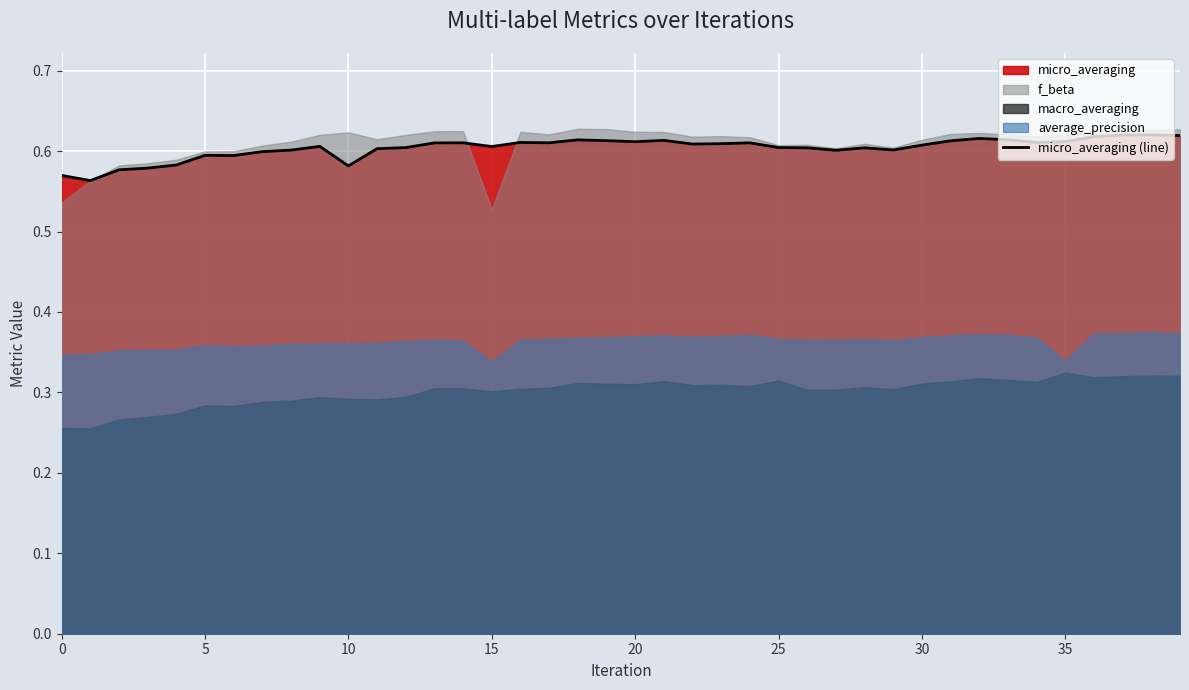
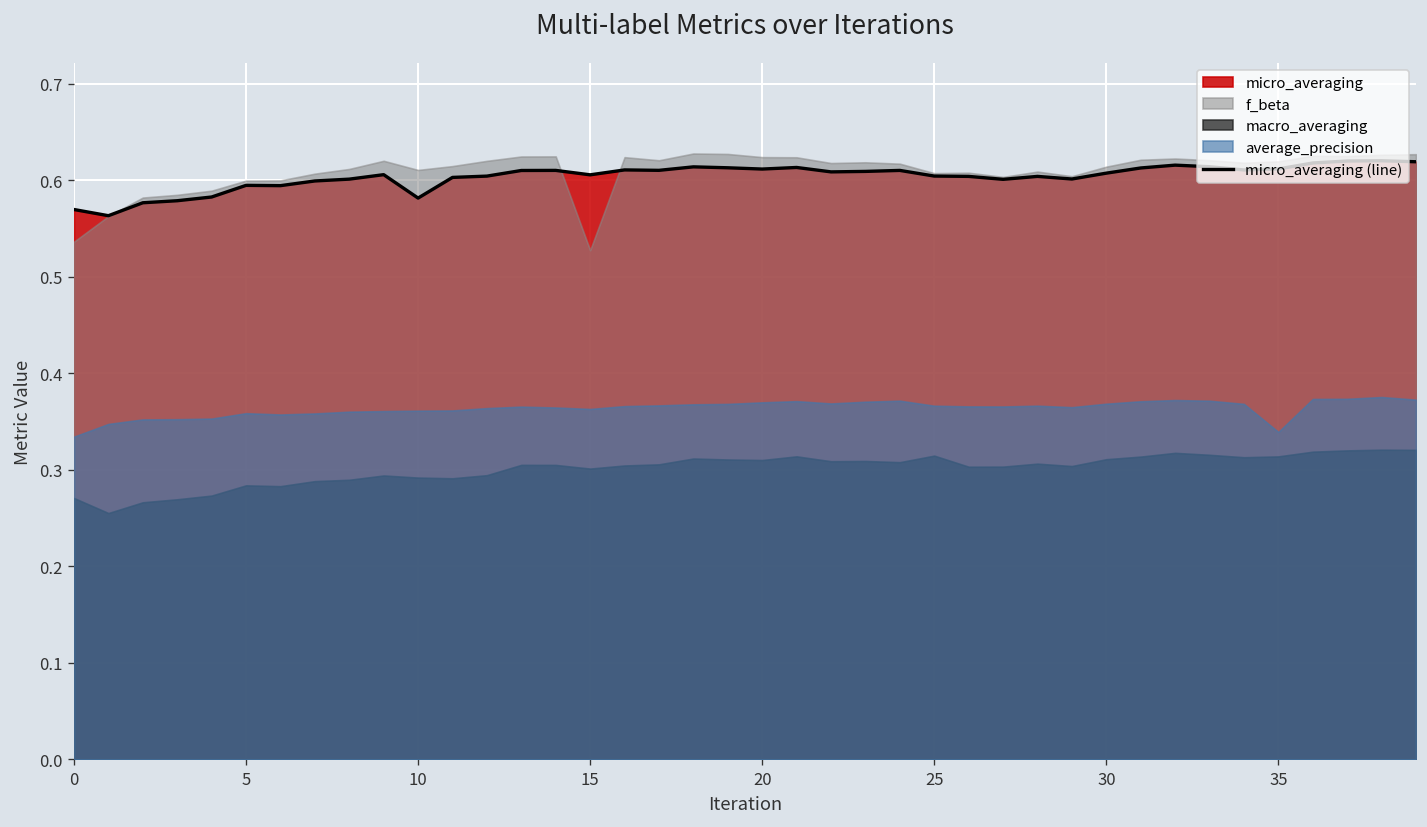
  {
    "micro_averaging": {
      "0": 0.57,
      "5": 0.59,
      "10": 0.58,
      "15": 0.61,
      "20": 0.61,
      "30": 0.61
    },
    "f_beta": {
      "0": 0.54,
      "5": 0.60,
-     "10": 0.62,
+     "10": 0.61,
      "15": 0.53,
      "20": 0.62,
      "30": 0.61
    },
    "macro_averaging": {
-     "0": 0.26,
+     "0": 0.27,
      "5": 0.28,
      "10": 0.29,
      "15": 0.30,
      "20": 0.31,
      "25": 0.31,
      "30": 0.31,
-     "35": 0.32
+     "35": 0.31
    },
    "average_precision": {
-     "0": 0.35,
+     "0": 0.33,
      "5": 0.36,
      "10": 0.36,
-     "15": 0.34,
+     "15": 0.36,
      "20": 0.37,
      "25": 0.37,
      "30": 0.37,
      "35": 0.34
    }
  }
